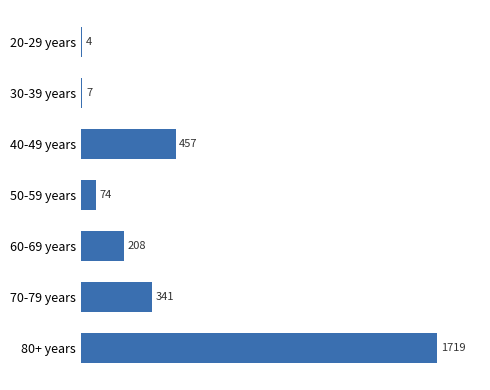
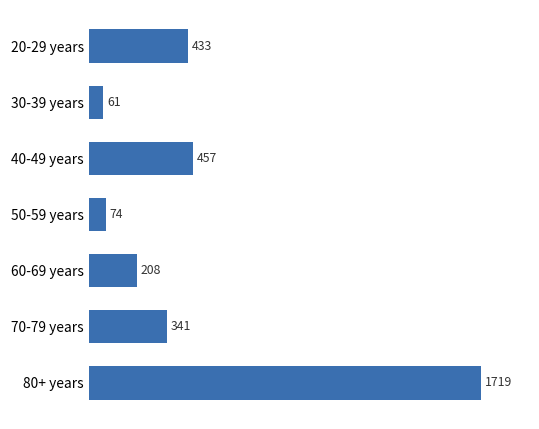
  {
-   "20-29 years": 4,
-   "30-39 years": 7,
+   "20-29 years": 433,
+   "30-39 years": 61,
    "40-49 years": 457,
    "50-59 years": 74,
    "60-69 years": 208,
    "70-79 years": 341,
    "80+ years": 1719
  }
